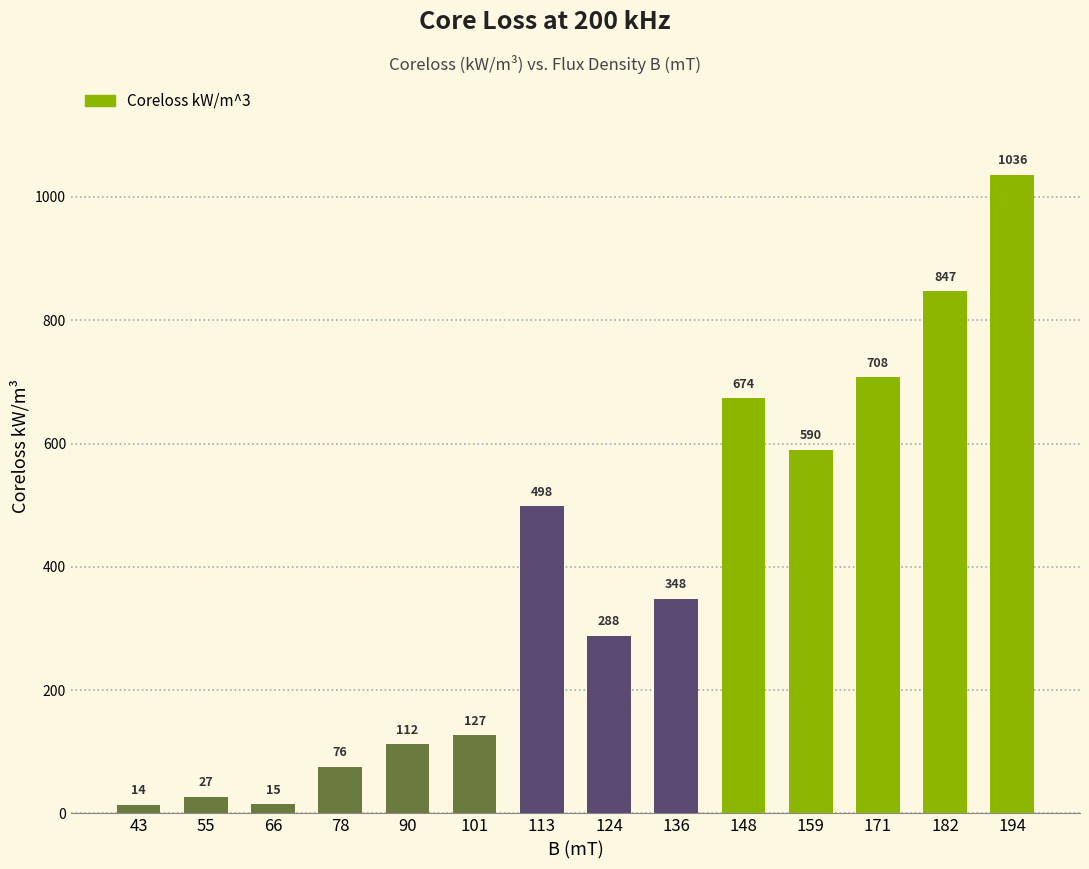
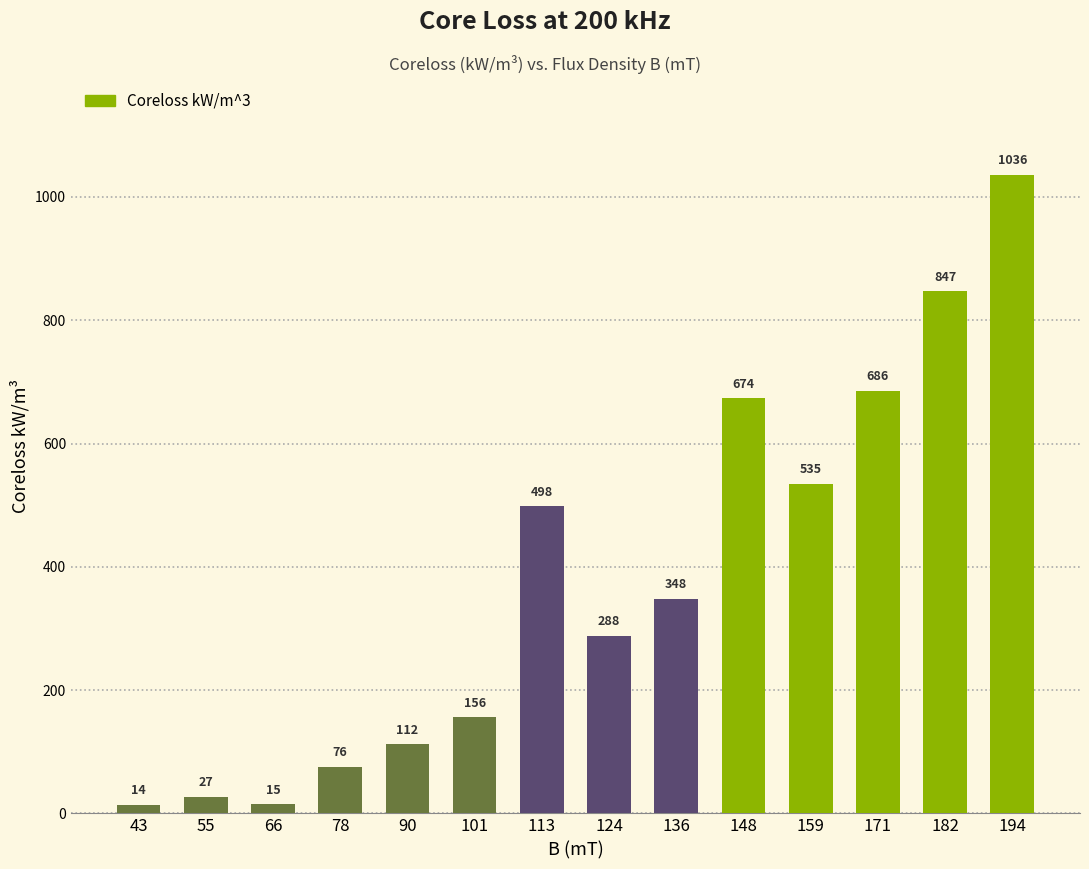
  {
    "43": 14,
    "55": 27,
    "66": 15,
    "78": 76,
    "90": 112,
-   "101": 127,
+   "101": 156,
    "113": 498,
    "124": 288,
    "136": 348,
    "148": 674,
-   "159": 590,
-   "171": 708,
+   "159": 535,
+   "171": 686,
    "182": 847,
    "194": 1036
  }
